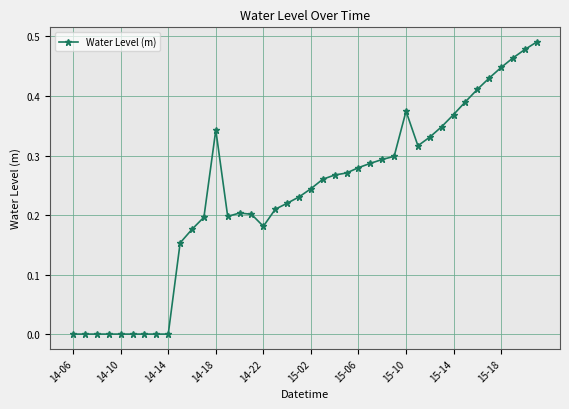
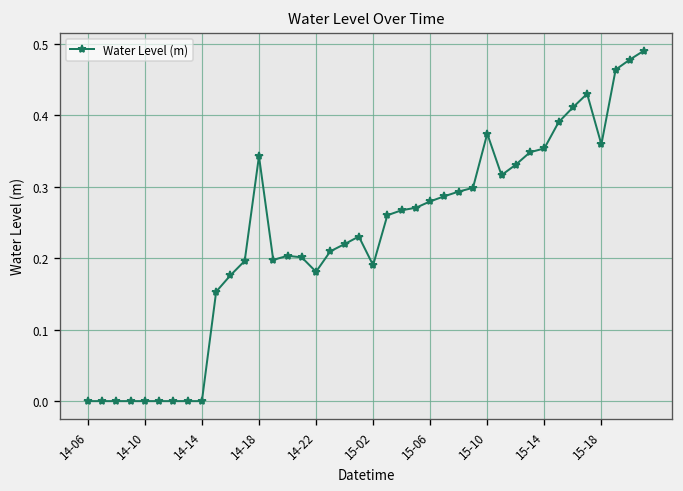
  {
    "14-06": 0.00,
    "14-10": 0.00,
    "14-14": 0.00,
    "14-18": 0.34,
    "14-22": 0.18,
-   "15-02": 0.24,
+   "15-02": 0.19,
    "15-06": 0.28,
    "15-10": 0.37,
-   "15-14": 0.37,
-   "15-18": 0.45
+   "15-14": 0.35,
+   "15-18": 0.36
  }
